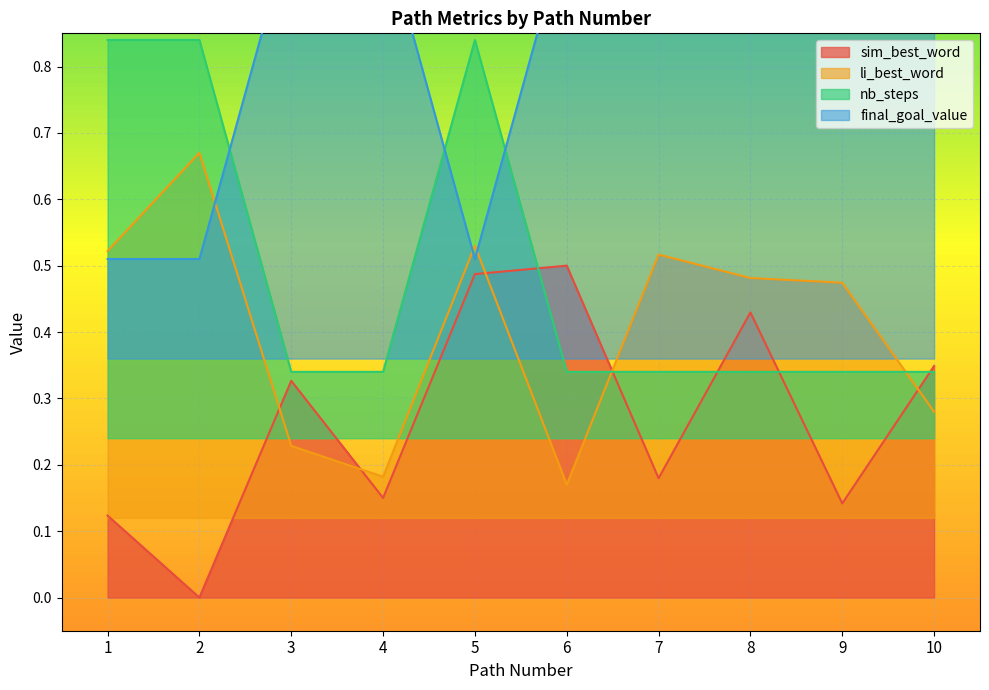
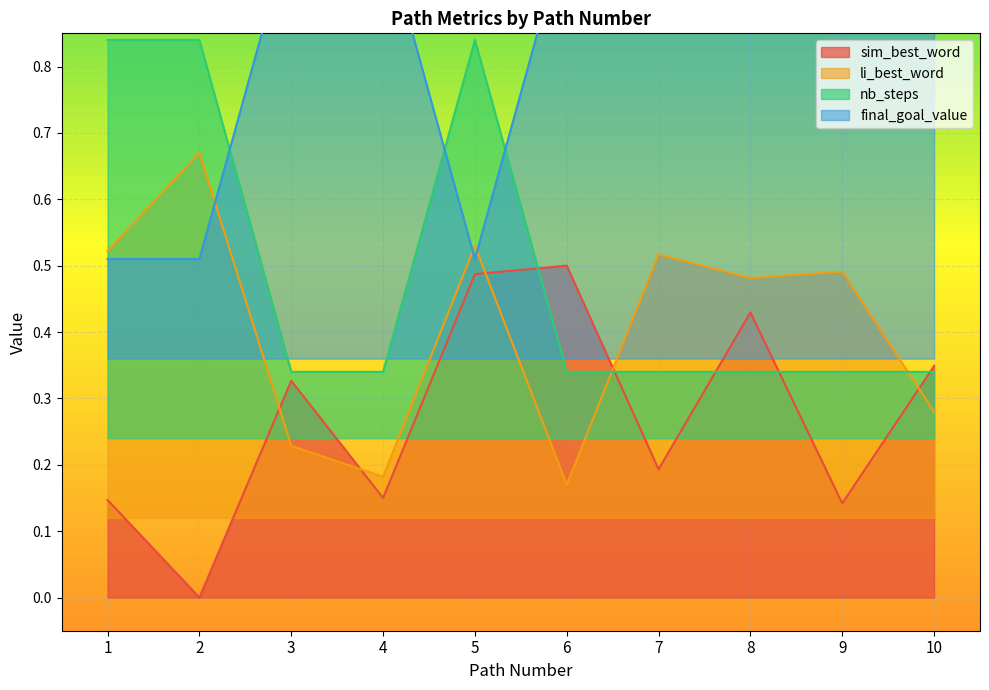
  {
    "sim_best_word": {
-     "1": 0.12,
+     "1": 0.15,
      "2": 0.00,
      "3": 0.33,
      "4": 0.15,
      "5": 0.49,
      "6": 0.50,
-     "7": 0.18,
+     "7": 0.19,
      "8": 0.43,
      "9": 0.14,
      "10": 0.35
    },
    "li_best_word": {
      "1": 0.52,
      "2": 0.67,
      "3": 0.23,
      "4": 0.18,
      "5": 0.53,
      "6": 0.17,
      "7": 0.52,
      "8": 0.48,
-     "9": 0.47,
+     "9": 0.49,
      "10": 0.28
    },
    "nb_steps": {
      "1": 0.84,
      "2": 0.84,
      "3": 0.34,
      "4": 0.34,
      "5": 0.84,
      "6": 0.34,
      "7": 0.34,
      "8": 0.34,
      "9": 0.34,
      "10": 0.34
    },
    "final_goal_value": {
      "1": 0.51,
      "2": 0.51,
      "5": 0.51
    }
  }
